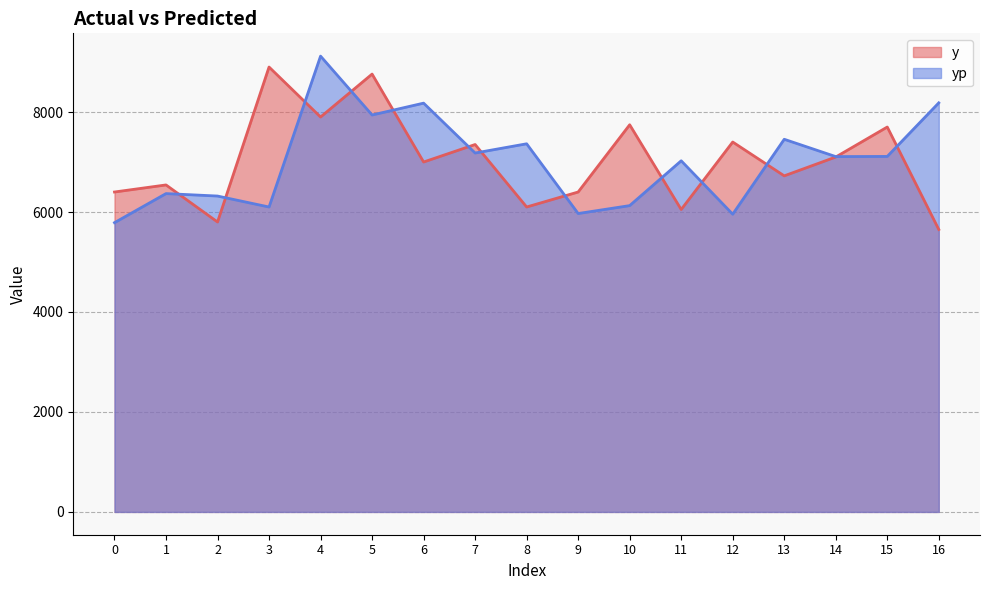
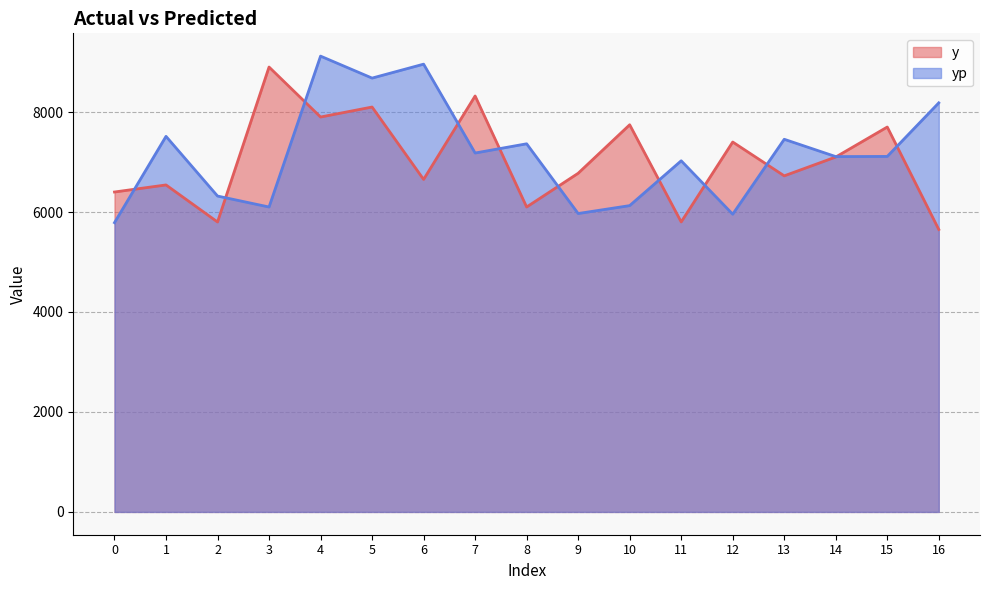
  {
    "y": {
      "0": 6400,
      "1": 6500,
      "2": 5800,
      "3": 8900,
      "4": 7900,
-     "5": 8800,
-     "6": 7000,
-     "7": 7400,
+     "5": 8100,
+     "6": 6700,
+     "7": 8300,
      "8": 6100,
-     "9": 6400,
+     "9": 6800,
      "10": 7700,
-     "11": 6100,
+     "11": 5800,
      "12": 7400,
      "13": 6700,
      "15": 7700,
      "16": 5700
    },
    "yp": {
      "0": 5800,
-     "1": 6400,
+     "1": 7500,
      "2": 6300,
      "3": 6100,
      "4": 9100,
-     "5": 7900,
-     "6": 8200,
+     "5": 8700,
+     "6": 9000,
      "7": 7200,
      "8": 7400,
      "9": 6000,
      "10": 6100,
      "11": 7000,
      "12": 6000,
      "13": 7500,
      "15": 7100,
      "16": 8200
    }
  }
